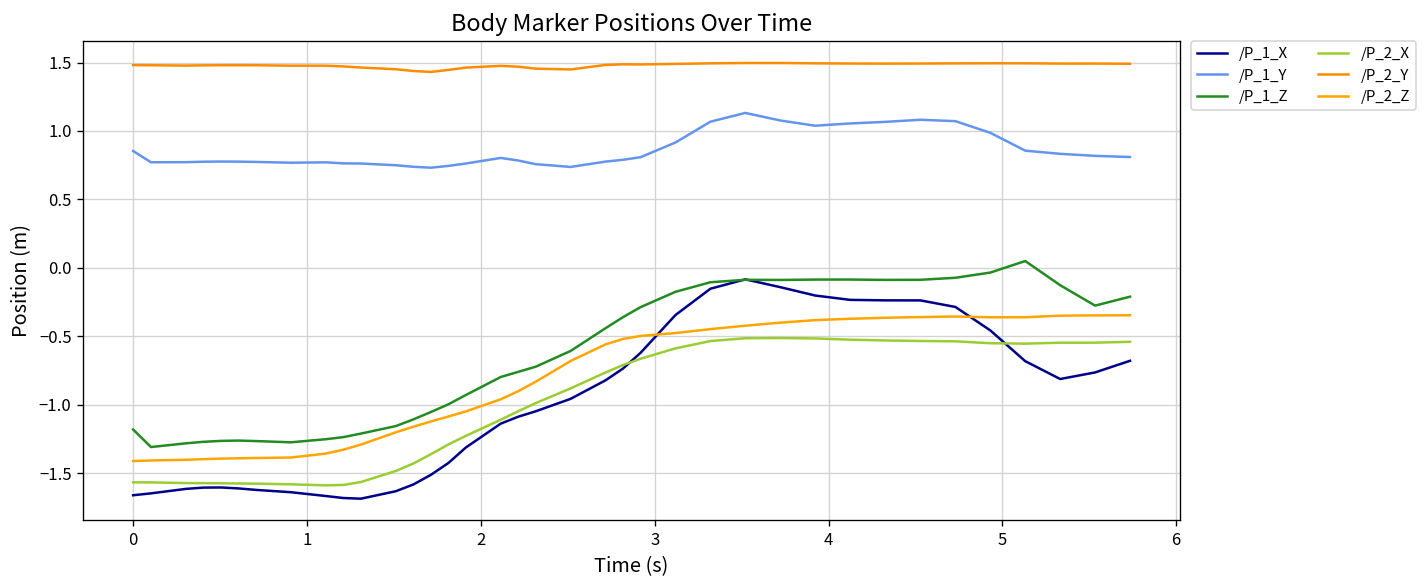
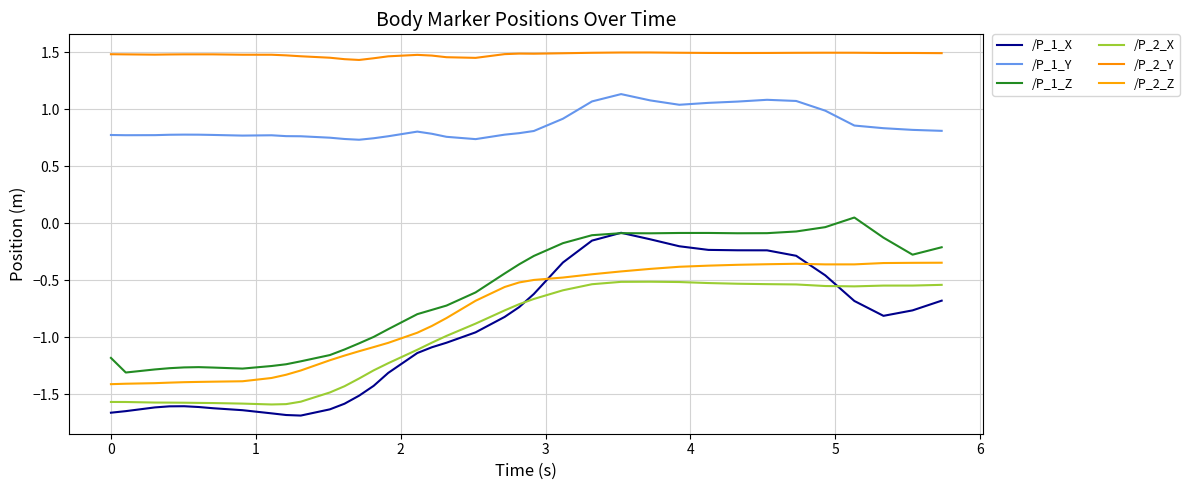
  {
    "/P_1_X": {
      "0": -1.66
    },
    "/P_1_Y": {
-     "0": 0.85
+     "0": 0.77
    },
    "/P_1_Z": {
      "0": -1.18
    },
    "/P_2_X": {
      "0": -1.57
    }
  }
